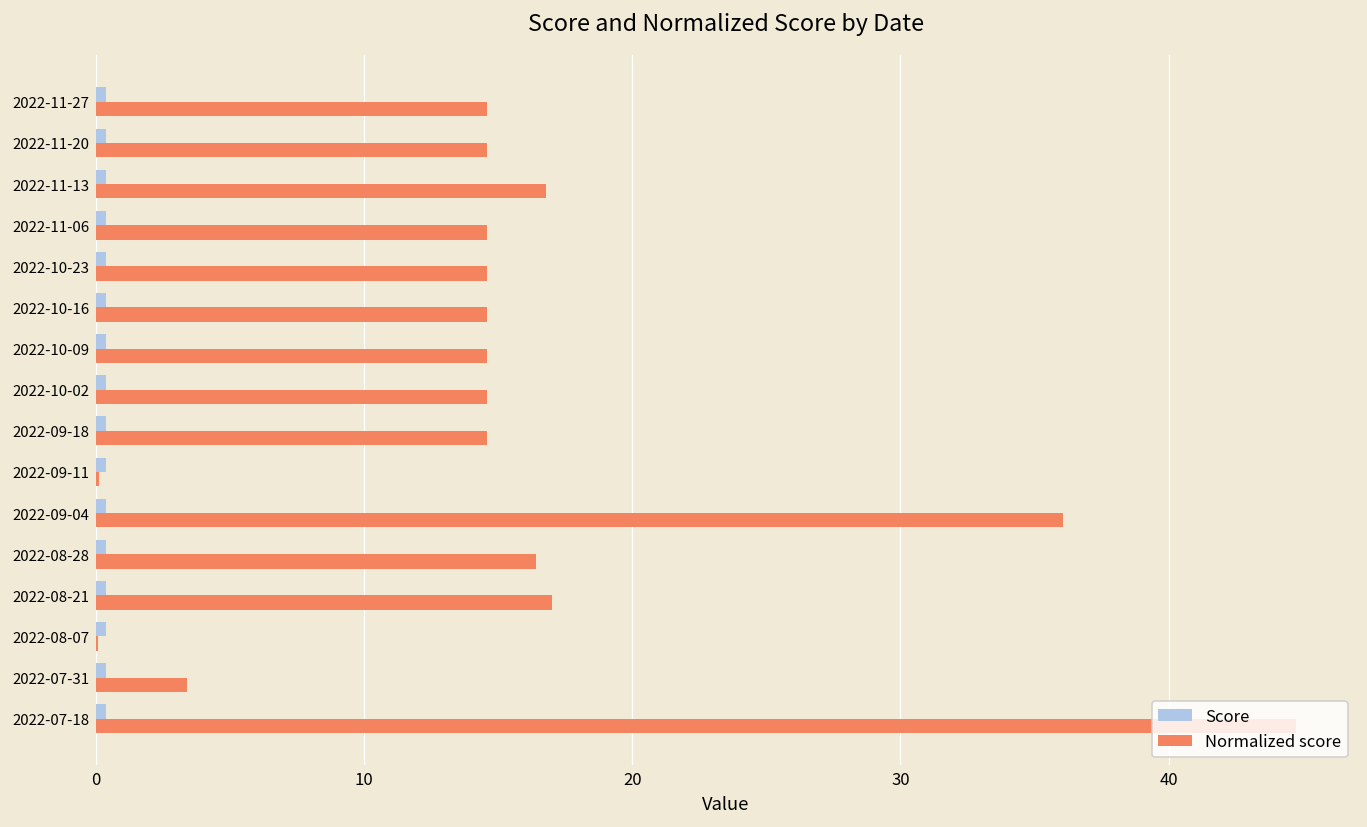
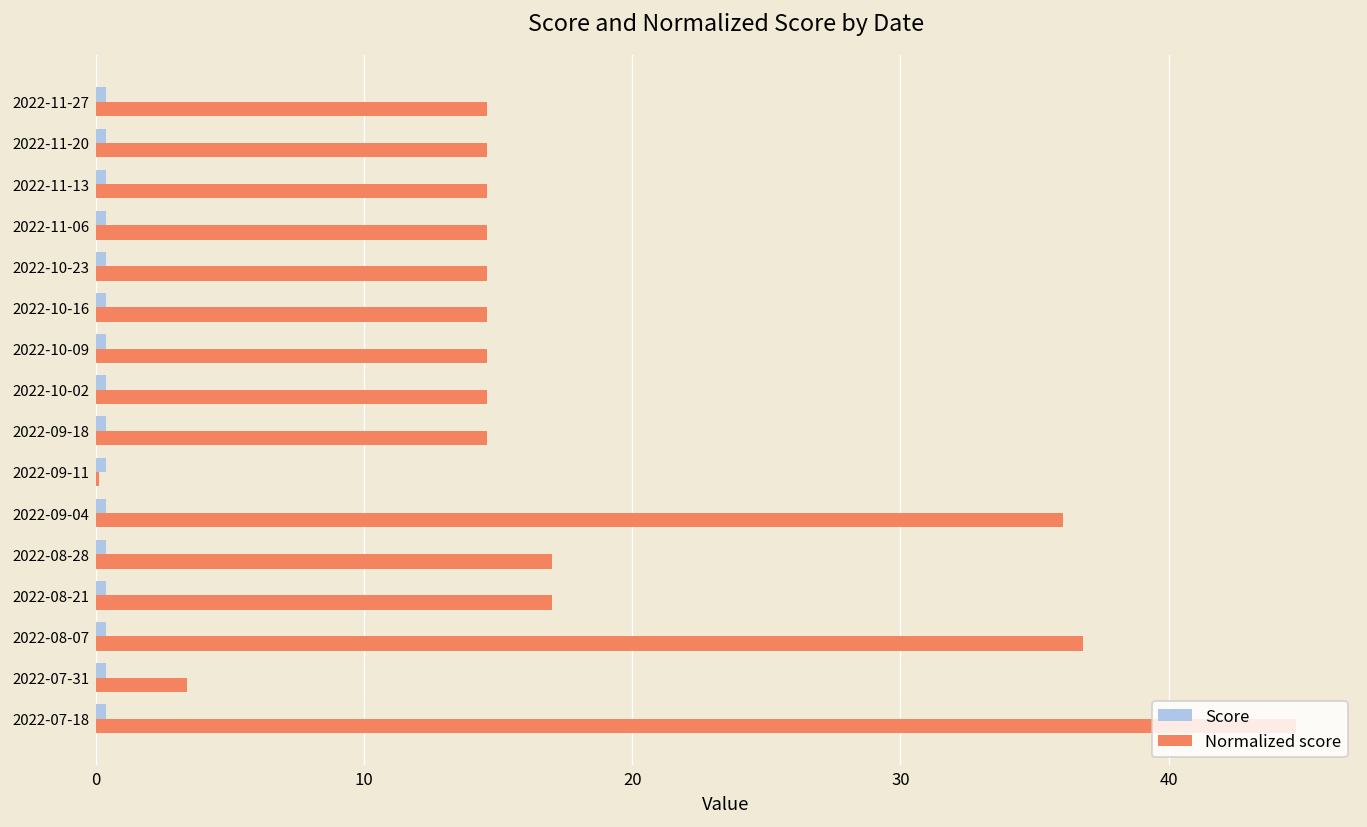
  {
    "Score": {
      "2022-11-27": 0.4,
      "2022-11-20": 0.4,
      "2022-11-13": 0.4,
      "2022-11-06": 0.4,
      "2022-10-23": 0.4,
      "2022-10-16": 0.4,
      "2022-10-09": 0.4,
      "2022-10-02": 0.4,
      "2022-09-18": 0.4,
      "2022-09-11": 0.4,
      "2022-09-04": 0.4,
      "2022-08-28": 0.4,
      "2022-08-21": 0.4,
      "2022-08-07": 0.4,
      "2022-07-31": 0.4,
      "2022-07-18": 0.4
    },
    "Normalized score": {
      "2022-11-27": 14.6,
      "2022-11-20": 14.6,
-     "2022-11-13": 16.8,
+     "2022-11-13": 14.6,
      "2022-11-06": 14.6,
      "2022-10-23": 14.6,
      "2022-10-16": 14.6,
      "2022-10-09": 14.6,
      "2022-10-02": 14.6,
      "2022-09-18": 14.6,
      "2022-09-11": 0.1,
      "2022-09-04": 36.1,
-     "2022-08-28": 16.4,
+     "2022-08-28": 17.0,
      "2022-08-21": 17.0,
-     "2022-08-07": 0.1,
+     "2022-08-07": 36.8,
      "2022-07-31": 3.4
    }
  }
